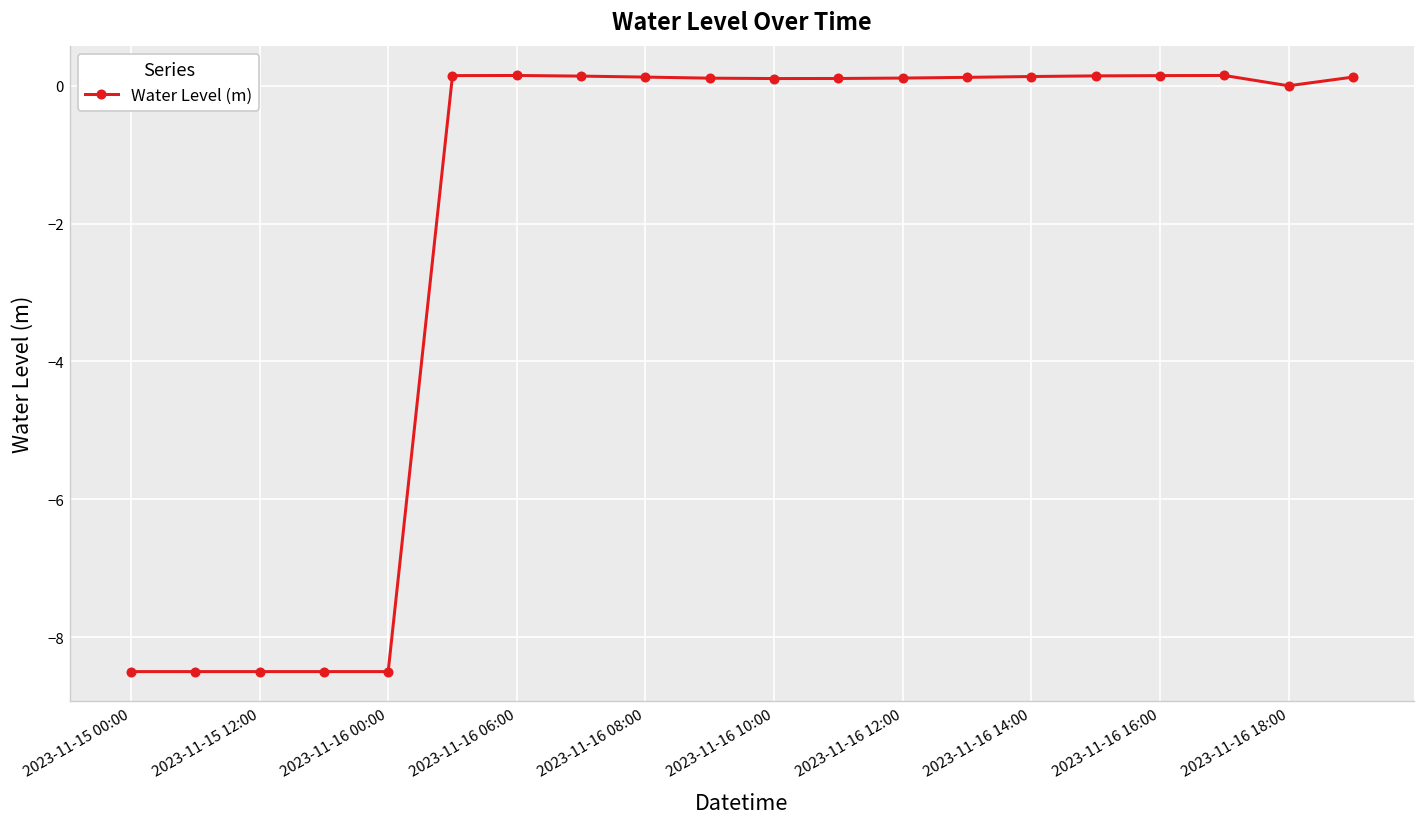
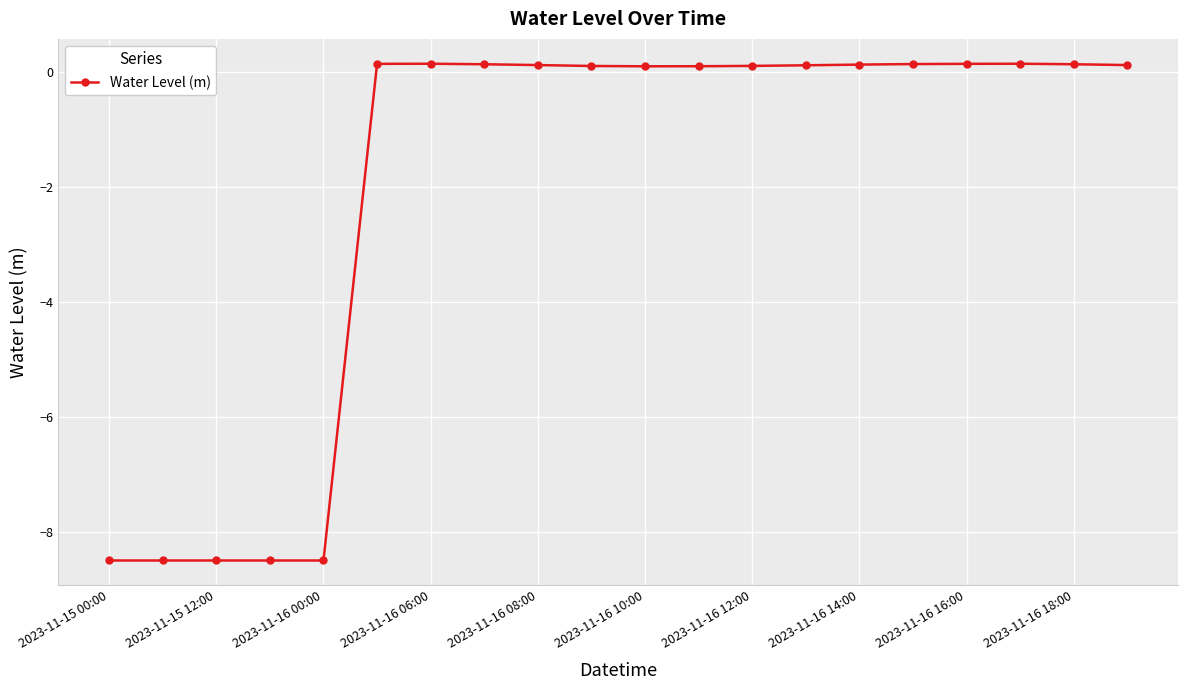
  {
    "2023-11-15 00:00": -8.5,
    "2023-11-15 12:00": -8.5,
    "2023-11-16 00:00": -8.5,
    "2023-11-16 06:00": 0.2,
    "2023-11-16 08:00": 0.1,
    "2023-11-16 10:00": 0.1,
    "2023-11-16 12:00": 0.1,
    "2023-11-16 14:00": 0.1,
    "2023-11-16 16:00": 0.1,
-   "2023-11-16 18:00": 0.0
+   "2023-11-16 18:00": 0.1
  }
